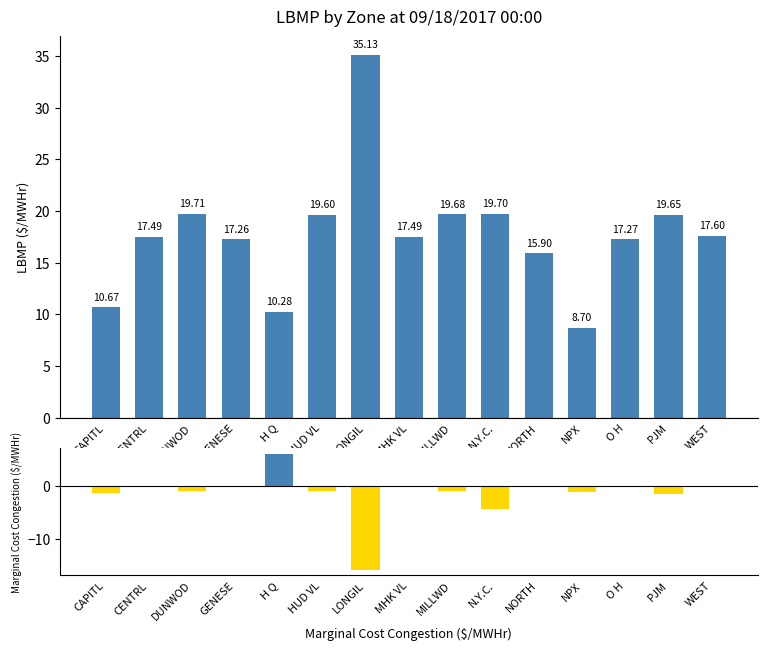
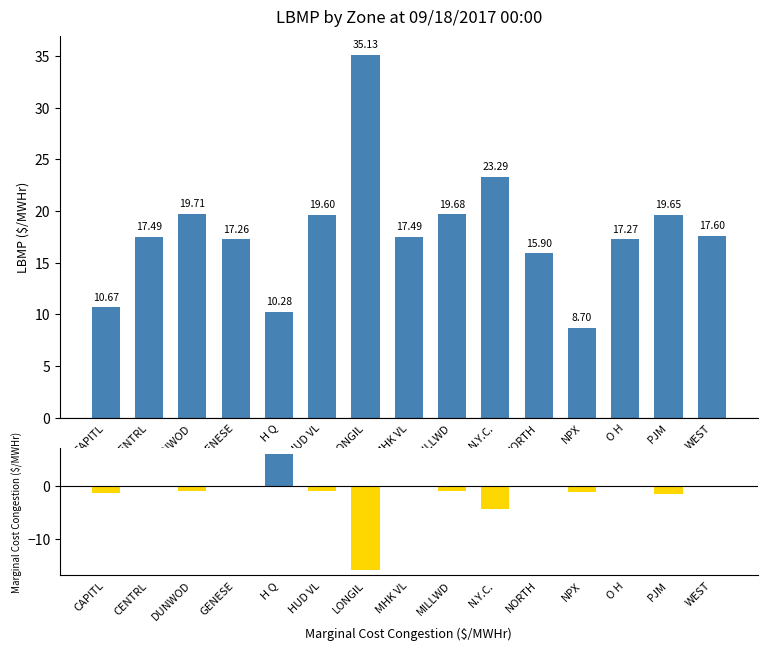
  {
    "LBMP by Zone at 09/18/2017 00:00": {
      "CAPITL": 10.67,
      "H Q": 10.28,
-     "N.Y.C.": 19.70,
+     "N.Y.C.": 23.29,
      "NORTH": 15.90,
      "NPX": 8.70,
      "O H": 17.27,
      "PJM": 19.65,
      "WEST": 17.60
    }
  }
